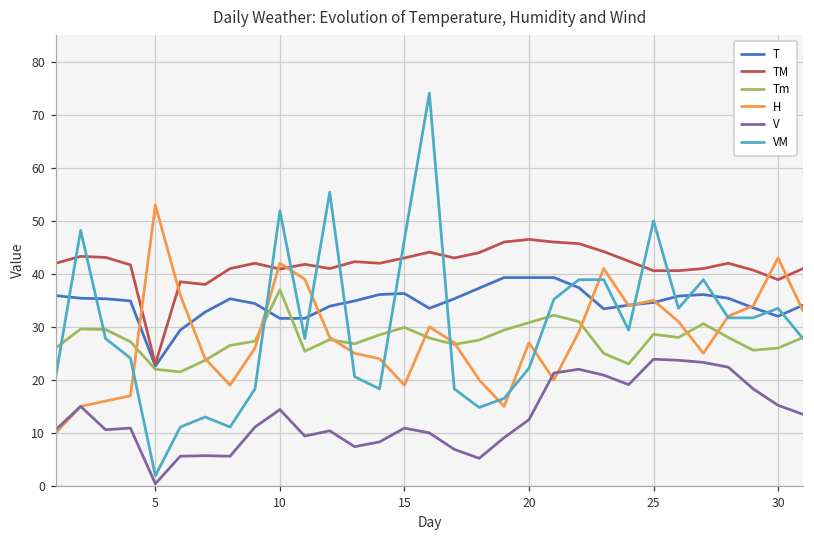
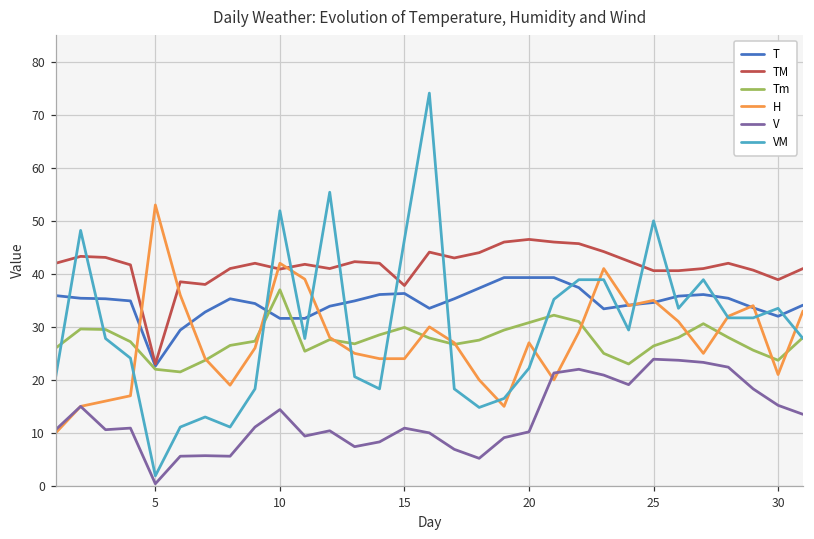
  {
    "TM": {
      "10": 41,
-     "15": 43,
+     "15": 38,
      "20": 47,
      "25": 41,
      "30": 39
    },
    "Tm": {
      "5": 22,
      "10": 37,
      "15": 30,
      "20": 31,
-     "25": 29,
-     "30": 26
+     "25": 26,
+     "30": 24
    },
    "H": {
      "5": 53,
      "10": 42,
-     "15": 19,
+     "15": 24,
      "20": 27,
-     "30": 43
+     "30": 21
    },
    "V": {
      "5": 0,
      "10": 14,
      "15": 11,
-     "20": 13,
+     "20": 10,
      "25": 24,
      "30": 15
    }
  }
